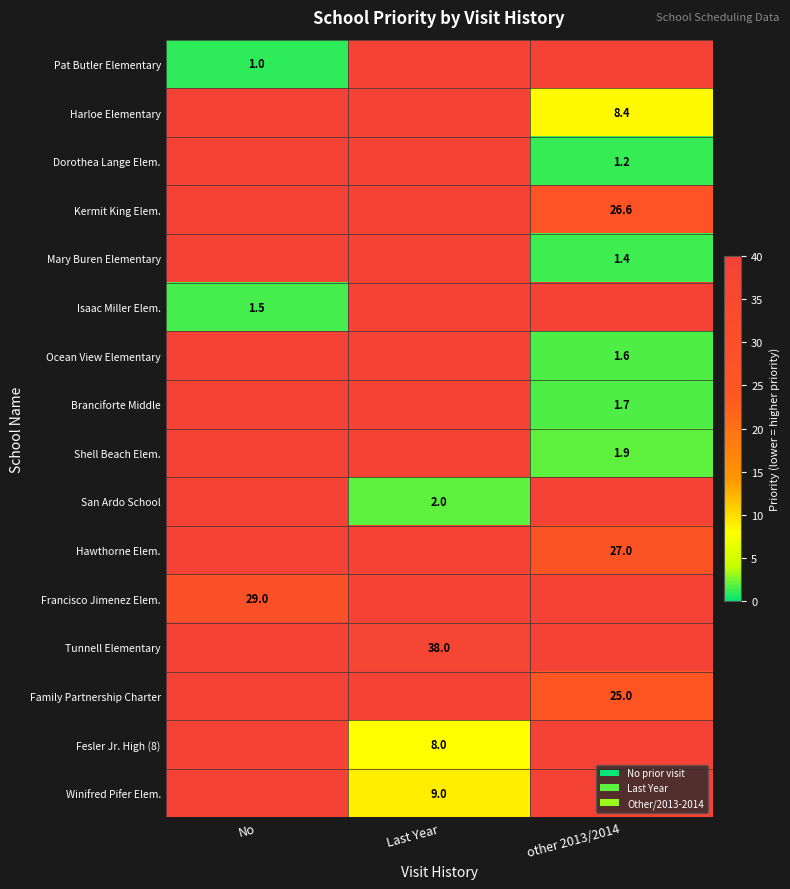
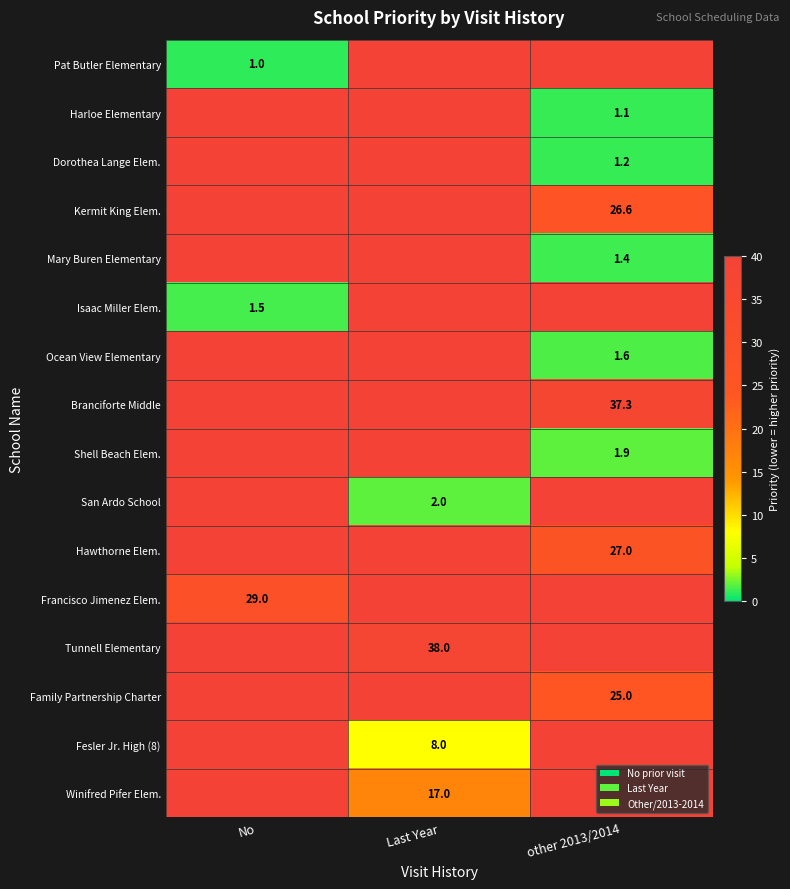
  {
    "Pat Butler Elementary": {
      "No": 1.0
    },
    "Harloe Elementary": {
-     "other 2013/2014": 8.4
+     "other 2013/2014": 1.1
    },
    "Dorothea Lange Elem.": {
      "other 2013/2014": 1.2
    },
    "Kermit King Elem.": {
      "other 2013/2014": 26.6
    },
    "Mary Buren Elementary": {
      "other 2013/2014": 1.4
    },
    "Isaac Miller Elem.": {
      "No": 1.5
    },
    "Ocean View Elementary": {
      "other 2013/2014": 1.6
    },
    "Branciforte Middle": {
-     "other 2013/2014": 1.7
+     "other 2013/2014": 37.3
    },
    "Shell Beach Elem.": {
      "other 2013/2014": 1.9
    },
    "San Ardo School": {
      "Last Year": 2.0
    },
    "Hawthorne Elem.": {
      "other 2013/2014": 27.0
    },
    "Francisco Jimenez Elem.": {
      "No": 29.0
    },
    "Tunnell Elementary": {
      "Last Year": 38.0
    },
    "Family Partnership Charter": {
      "other 2013/2014": 25.0
    },
    "Fesler Jr. High (8)": {
      "Last Year": 8.0
    },
    "Winifred Pifer Elem.": {
-     "Last Year": 9.0
+     "Last Year": 17.0
    }
  }
